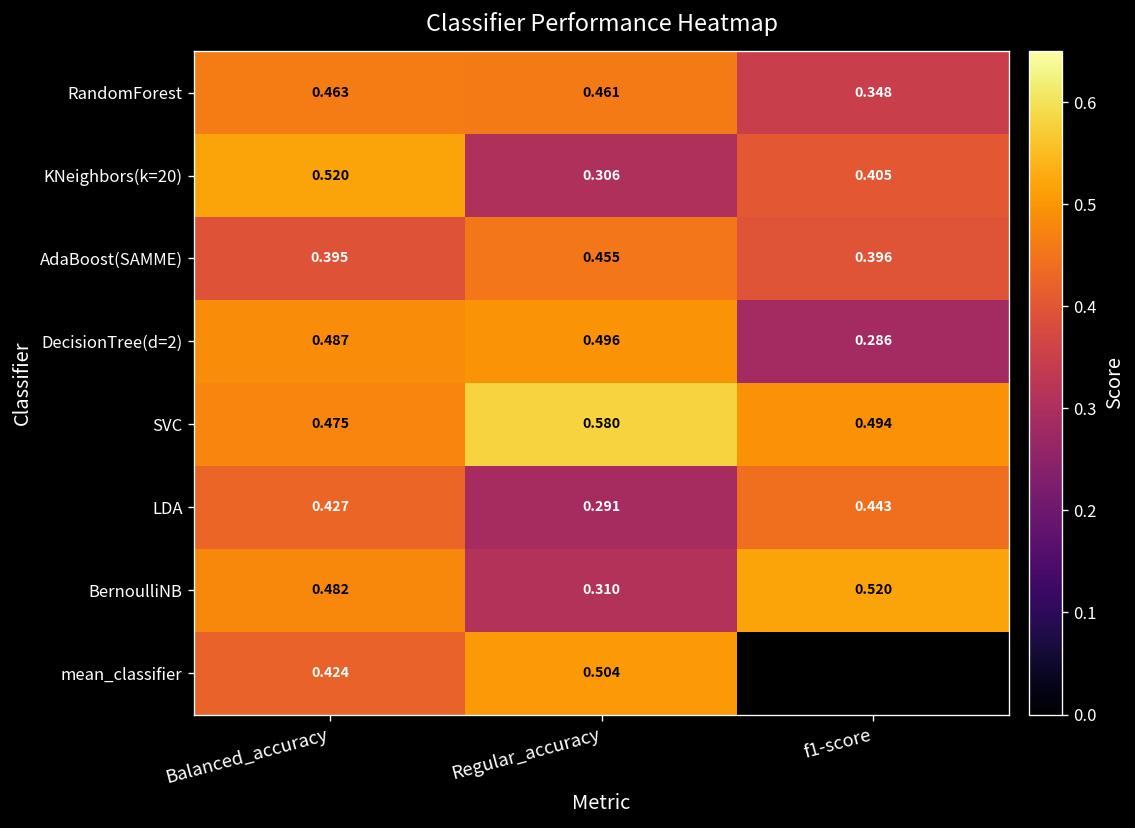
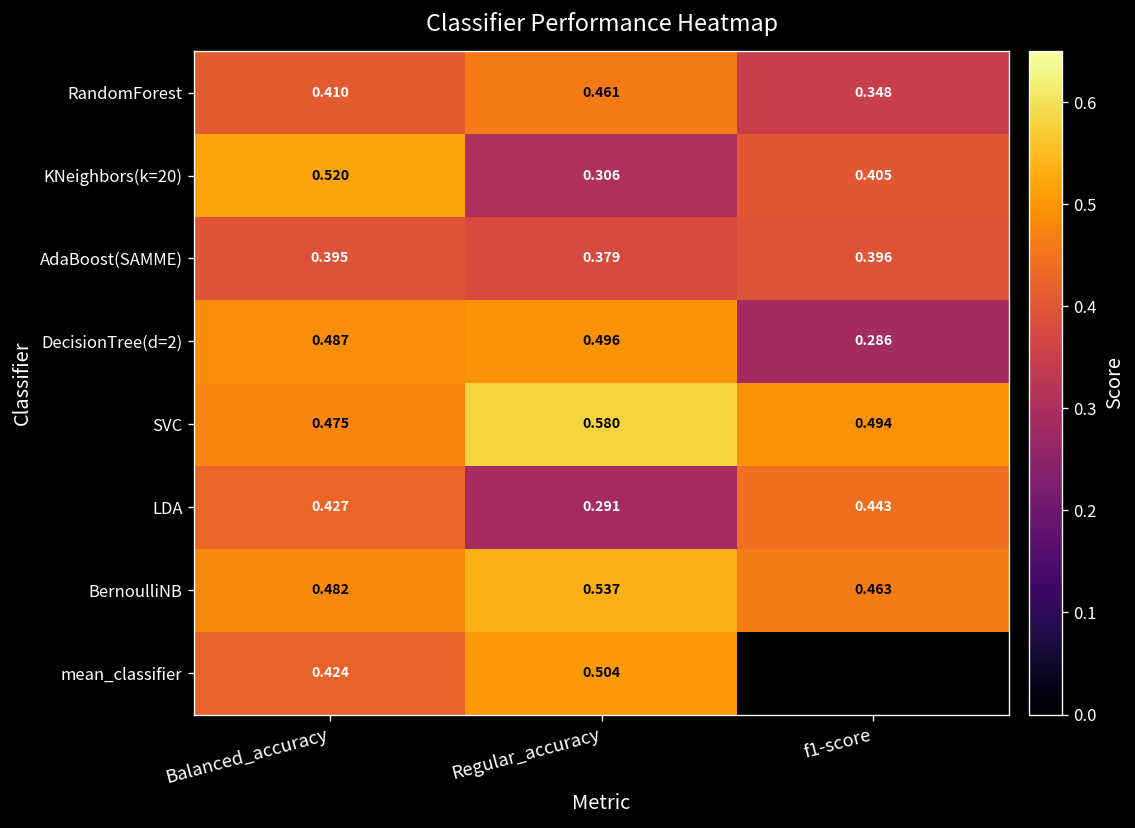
  {
    "RandomForest": {
-     "Balanced_accuracy": 0.463,
+     "Balanced_accuracy": 0.410,
      "Regular_accuracy": 0.461,
      "f1-score": 0.348
    },
    "KNeighbors(k=20)": {
      "Balanced_accuracy": 0.520,
      "Regular_accuracy": 0.306,
      "f1-score": 0.405
    },
    "AdaBoost(SAMME)": {
      "Balanced_accuracy": 0.395,
-     "Regular_accuracy": 0.455,
+     "Regular_accuracy": 0.379,
      "f1-score": 0.396
    },
    "DecisionTree(d=2)": {
      "Balanced_accuracy": 0.487,
      "Regular_accuracy": 0.496,
      "f1-score": 0.286
    },
    "SVC": {
      "Balanced_accuracy": 0.475,
      "Regular_accuracy": 0.580,
      "f1-score": 0.494
    },
    "LDA": {
      "Balanced_accuracy": 0.427,
      "Regular_accuracy": 0.291,
      "f1-score": 0.443
    },
    "BernoulliNB": {
      "Balanced_accuracy": 0.482,
-     "Regular_accuracy": 0.310,
-     "f1-score": 0.520
+     "Regular_accuracy": 0.537,
+     "f1-score": 0.463
    },
    "mean_classifier": {
      "Balanced_accuracy": 0.424,
      "Regular_accuracy": 0.504
    }
  }
